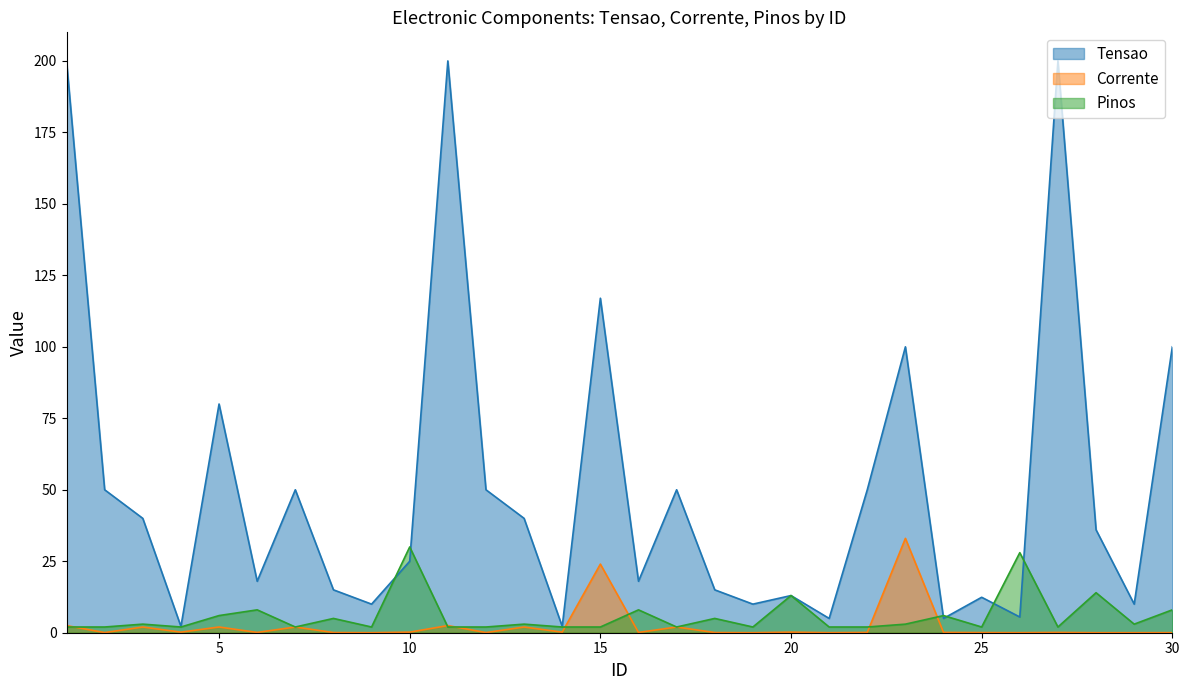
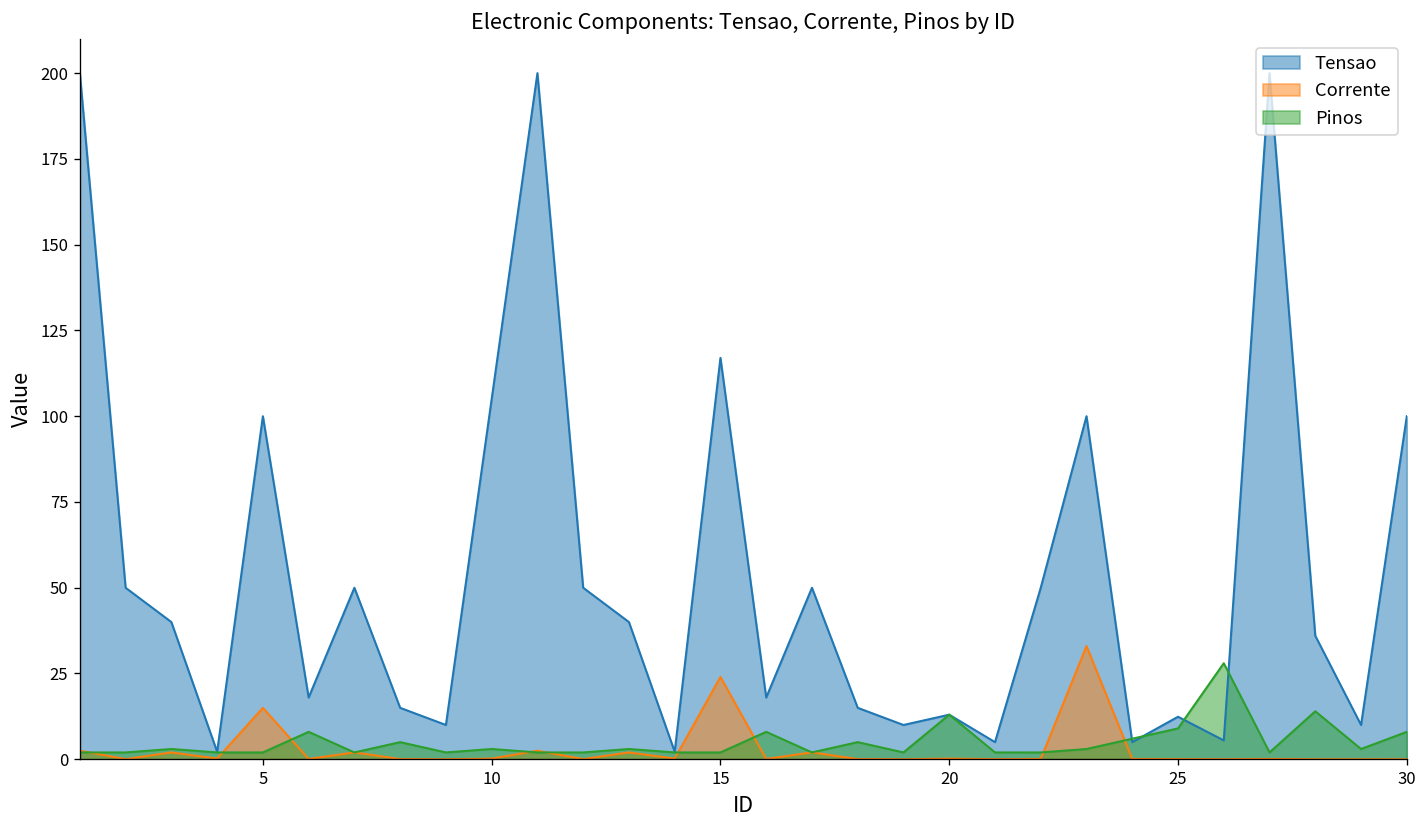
  {
    "Tensao": {
-     "5": 80,
-     "10": 25,
+     "5": 100,
+     "10": 105,
      "15": 117,
      "25": 12,
      "30": 100
    },
    "Corrente": {
-     "5": 2,
+     "5": 15,
      "10": 0,
      "15": 24,
      "20": 0,
      "25": 0,
      "30": 0
    },
    "Pinos": {
-     "5": 6,
-     "10": 30,
+     "5": 2,
+     "10": 3,
      "15": 2,
-     "25": 2,
+     "25": 9,
      "30": 8
    }
  }
